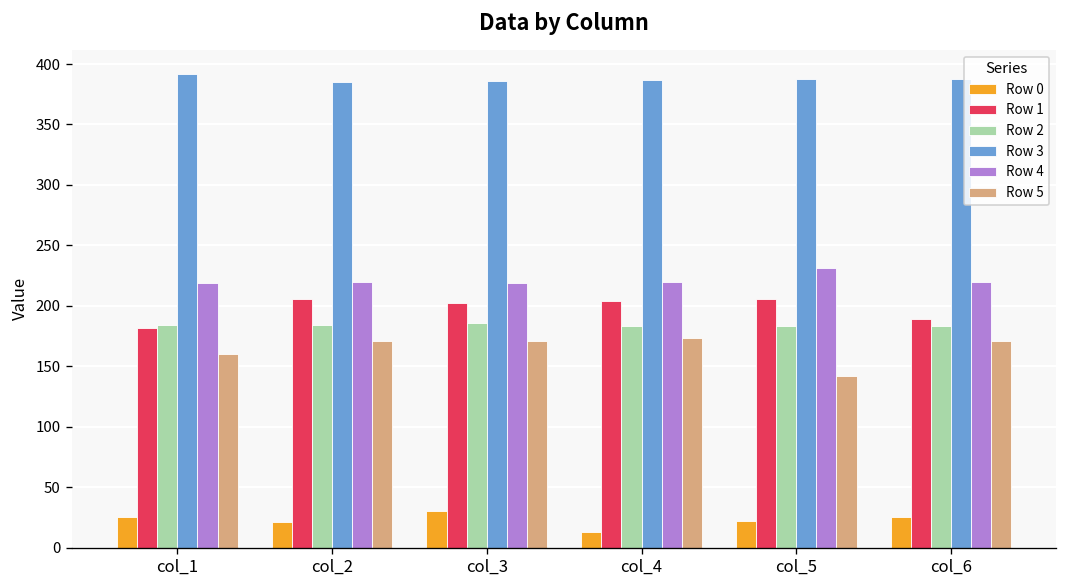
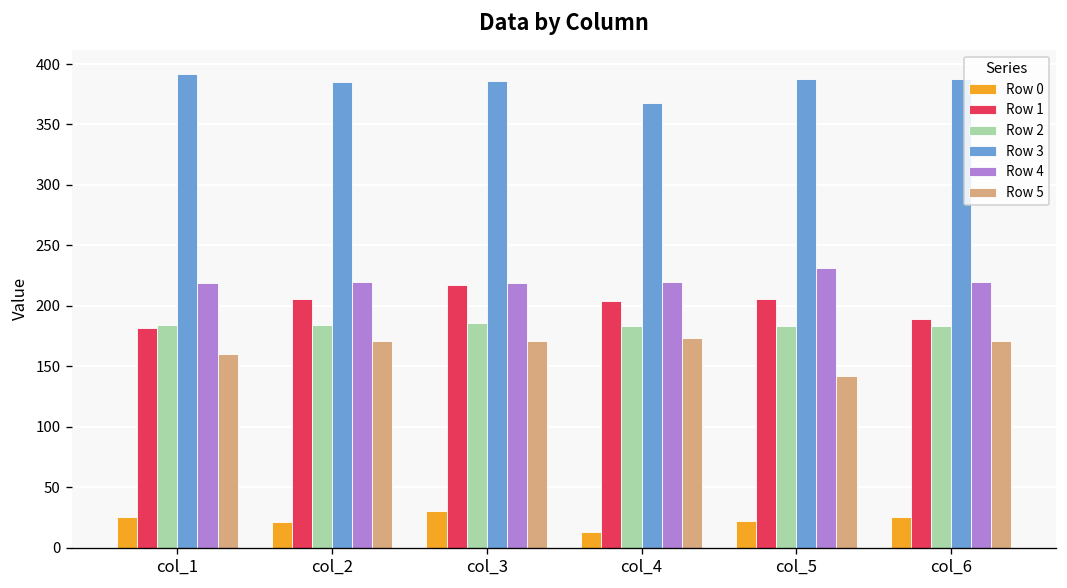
  {
    "Row 0": {
      "col_1": 25,
      "col_2": 21,
      "col_3": 30,
      "col_4": 13,
      "col_5": 22,
      "col_6": 25
    },
    "Row 1": {
      "col_1": 182,
      "col_2": 206,
-     "col_3": 202,
+     "col_3": 217,
      "col_4": 204,
      "col_5": 206,
      "col_6": 189
    },
    "Row 2": {
      "col_1": 184,
      "col_2": 184,
      "col_3": 186,
      "col_4": 183,
      "col_5": 183,
      "col_6": 183
    },
    "Row 3": {
      "col_1": 392,
      "col_2": 385,
      "col_3": 386,
-     "col_4": 387,
+     "col_4": 368,
      "col_5": 388,
      "col_6": 388
    },
    "Row 4": {
      "col_1": 219,
      "col_2": 220,
      "col_3": 219,
      "col_4": 220,
      "col_5": 231,
      "col_6": 220
    },
    "Row 5": {
      "col_1": 160,
      "col_2": 171,
      "col_3": 171,
      "col_4": 173,
      "col_5": 142,
      "col_6": 171
    }
  }
